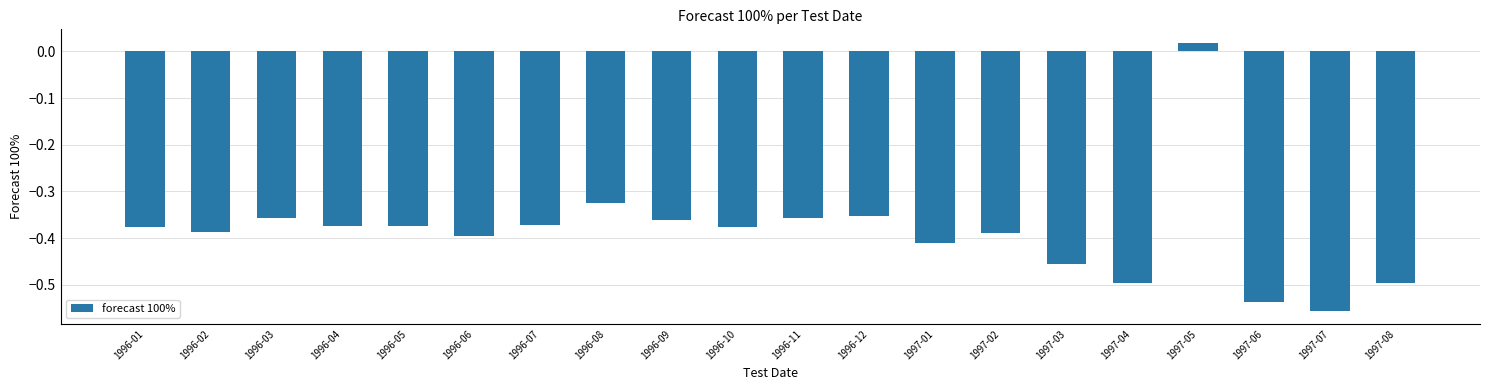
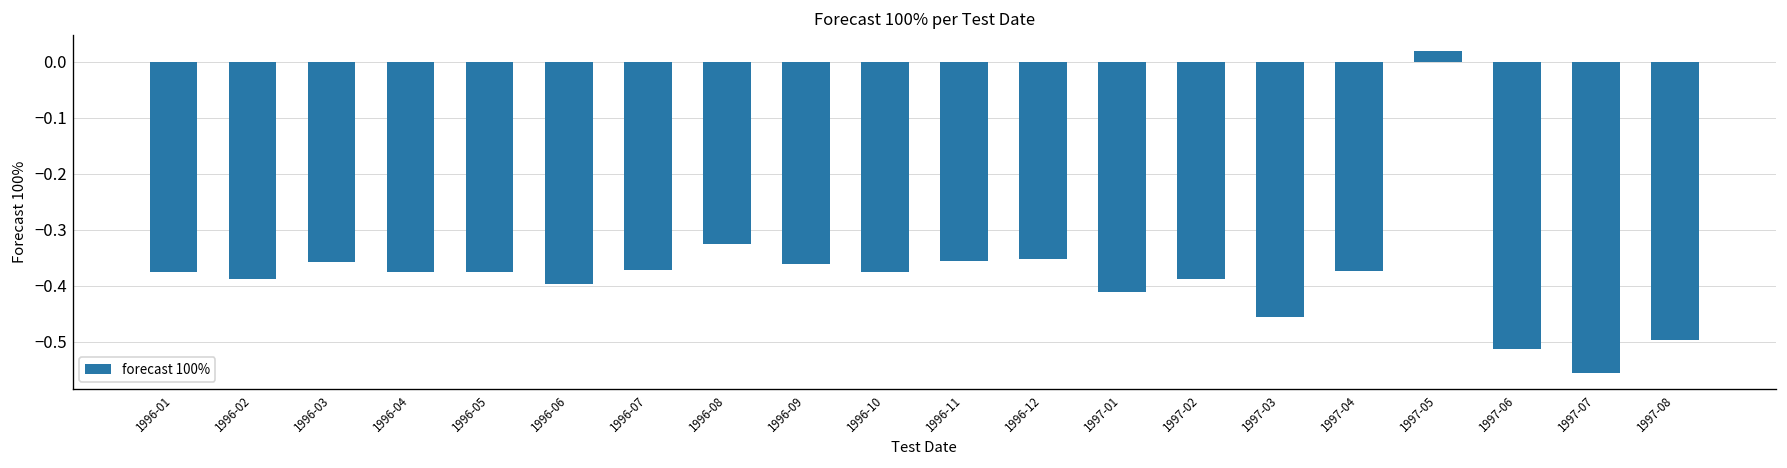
  {
    "1996-01": -0.38,
    "1996-02": -0.39,
    "1996-03": -0.36,
    "1996-04": -0.37,
    "1996-05": -0.37,
    "1996-06": -0.40,
    "1996-07": -0.37,
    "1996-08": -0.32,
    "1996-09": -0.36,
    "1996-10": -0.38,
    "1996-11": -0.36,
    "1996-12": -0.35,
    "1997-01": -0.41,
    "1997-02": -0.39,
    "1997-03": -0.46,
-   "1997-04": -0.50,
+   "1997-04": -0.37,
    "1997-05": 0.02,
-   "1997-06": -0.54,
+   "1997-06": -0.51,
    "1997-07": -0.55,
    "1997-08": -0.50
  }
